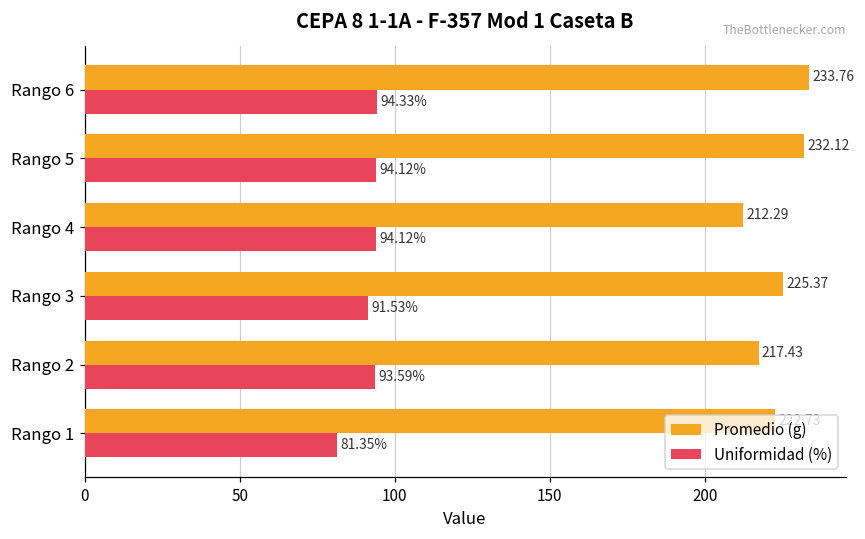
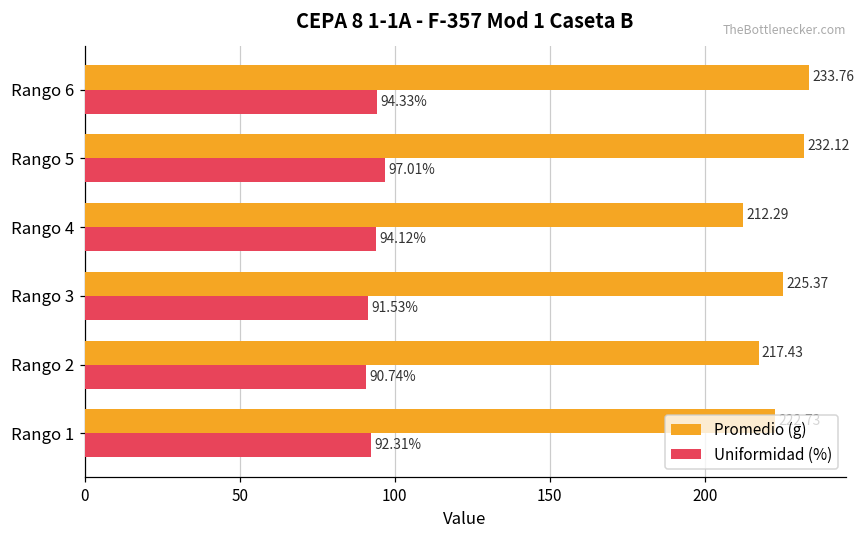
  {
    "Promedio (g)": {
      "Rango 6": "233.76",
      "Rango 5": "232.12",
      "Rango 4": "212.29",
      "Rango 3": "225.37",
      "Rango 2": "217.43"
    },
    "Uniformidad (%)": {
      "Rango 6": "94.33%",
-     "Rango 5": "94.12%",
+     "Rango 5": "97.01%",
      "Rango 4": "94.12%",
      "Rango 3": "91.53%",
-     "Rango 2": "93.59%",
-     "Rango 1": "81.35%"
+     "Rango 2": "90.74%",
+     "Rango 1": "92.31%"
    }
  }
